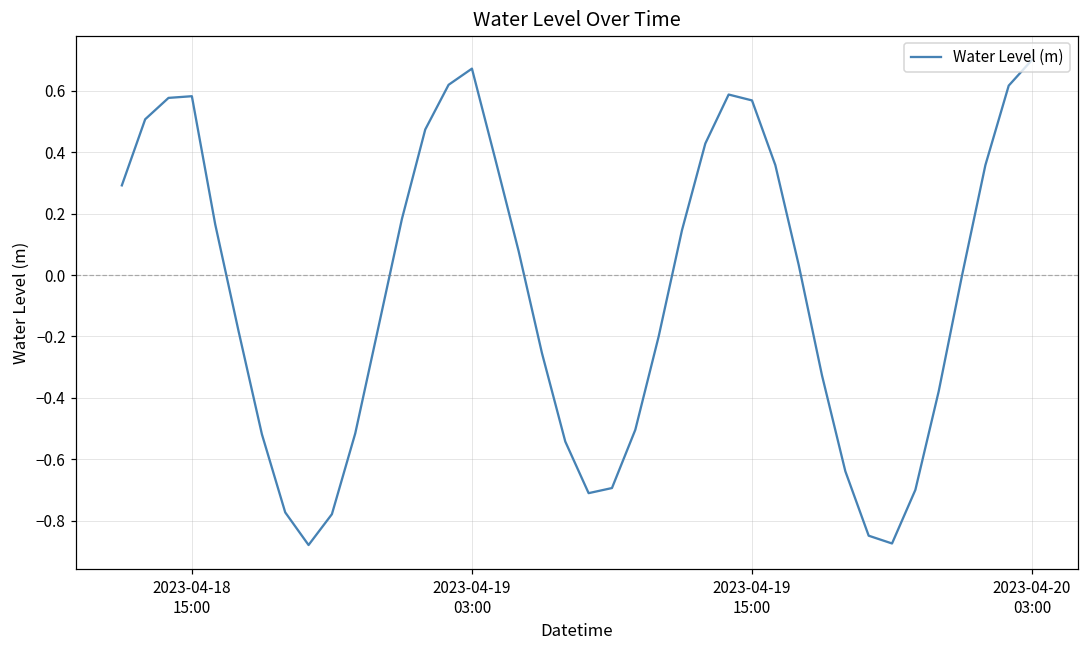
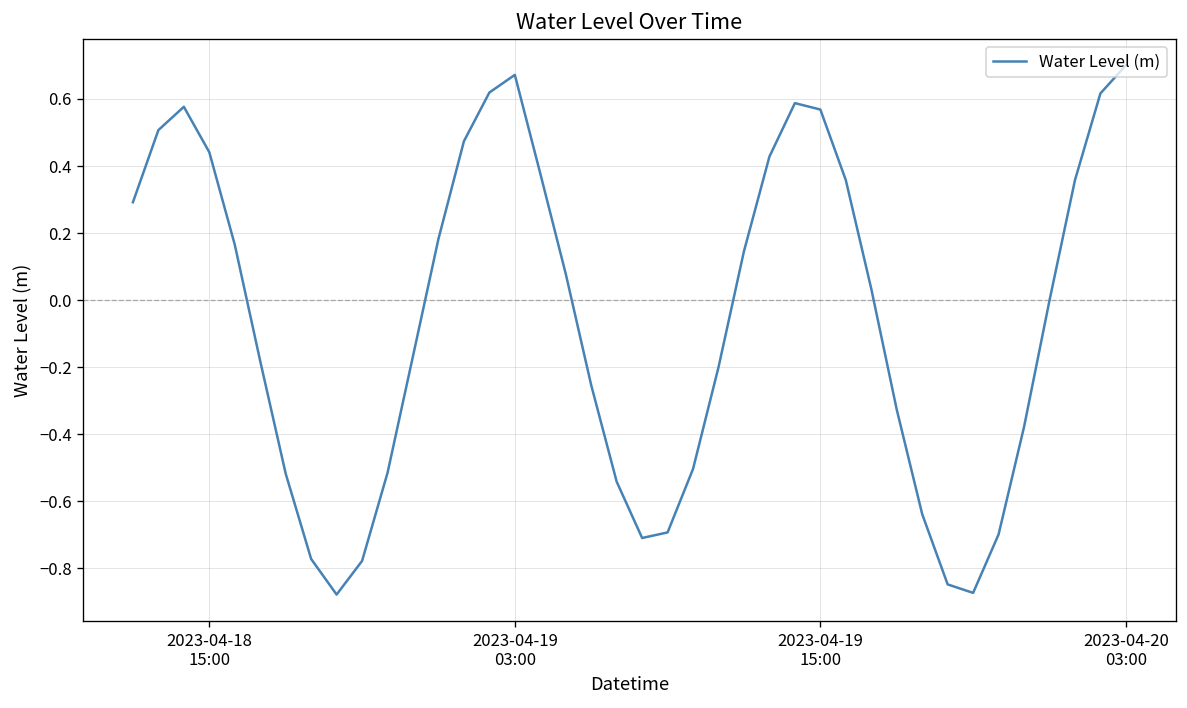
  {
-   "2023-04-18 15:00": 0.58,
+   "2023-04-18 15:00": 0.44,
    "2023-04-19 03:00": 0.67,
    "2023-04-19 15:00": 0.57
  }
